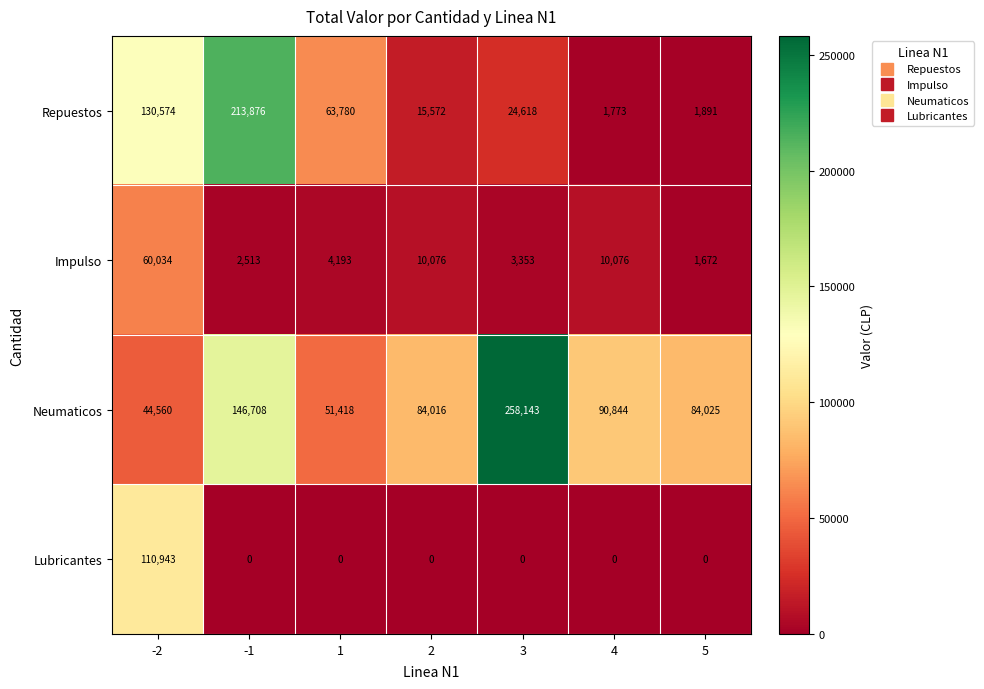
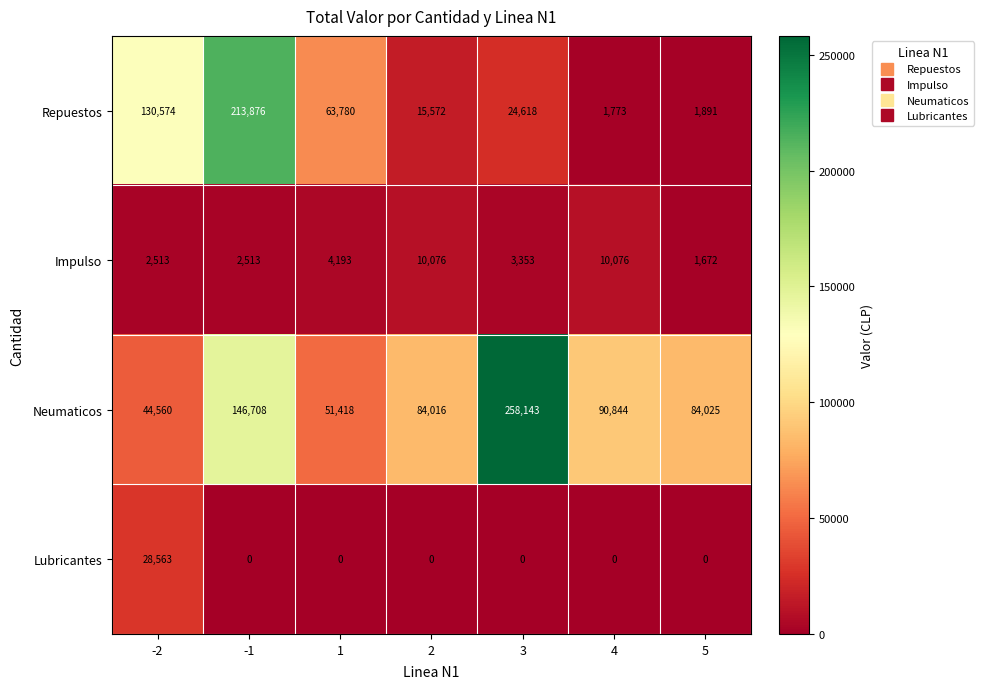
  {
    "Repuestos": {
      "-2": "130,574",
      "-1": "213,876",
      "1": "63,780",
      "2": "15,572",
      "3": "24,618",
      "4": "1,773",
      "5": "1,891"
    },
    "Impulso": {
-     "-2": "60,034",
+     "-2": "2,513",
      "-1": "2,513",
      "1": "4,193",
      "2": "10,076",
      "3": "3,353",
      "4": "10,076",
      "5": "1,672"
    },
    "Neumaticos": {
      "-2": "44,560",
      "-1": "146,708",
      "1": "51,418",
      "2": "84,016",
      "3": "258,143",
      "4": "90,844",
      "5": "84,025"
    },
    "Lubricantes": {
-     "-2": "110,943",
+     "-2": "28,563",
      "-1": "0",
      "1": "0",
      "2": "0",
      "3": "0",
      "4": "0",
      "5": "0"
    }
  }
